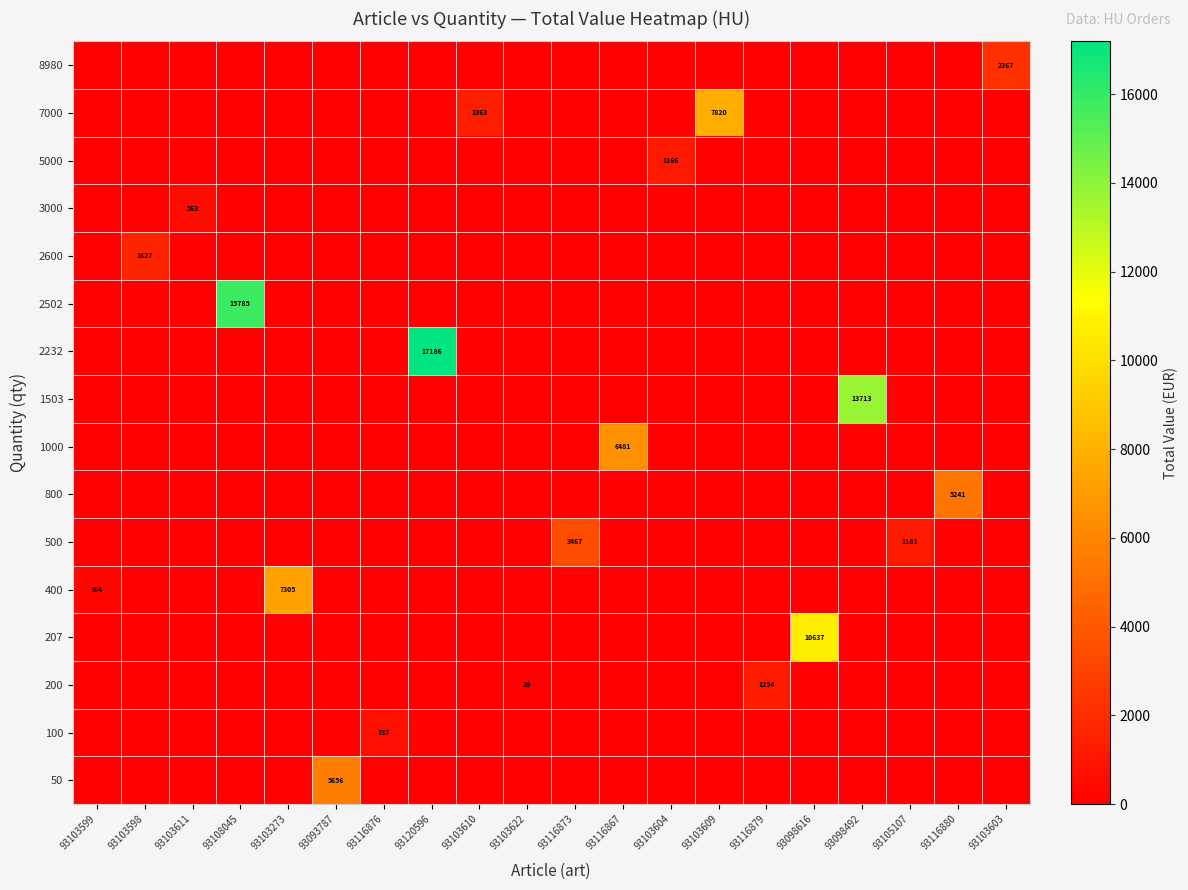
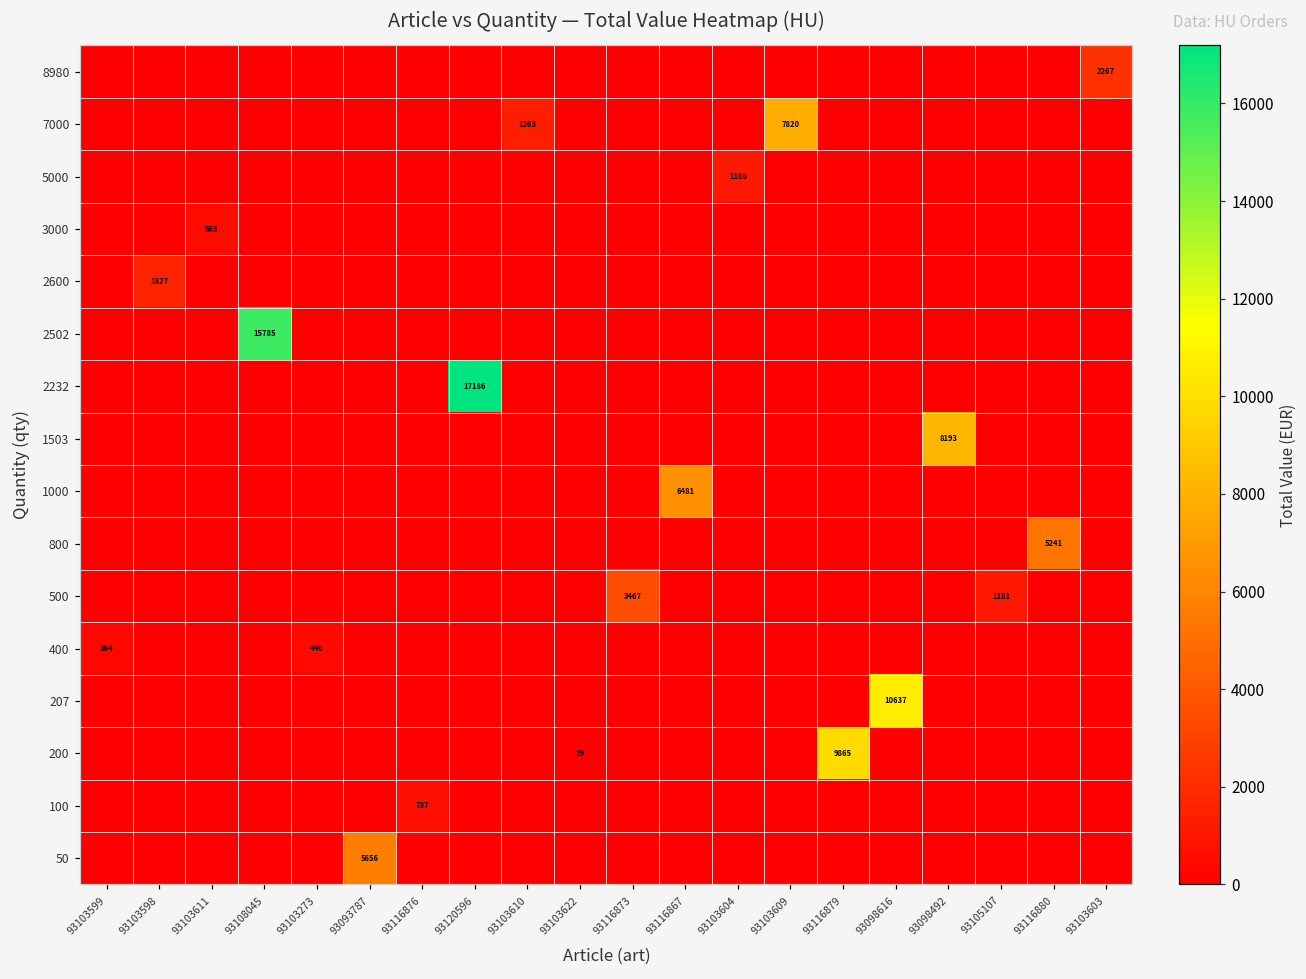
  {
    "8980": {
      "93103603": 2267
    },
    "7000": {
      "93103610": 1363,
      "93103609": 7820
    },
    "5000": {
      "93103604": 1166
    },
    "3000": {
      "93103611": 563
    },
    "2600": {
      "93103598": 1627
    },
    "2502": {
      "93108045": 15785
    },
    "2232": {
      "93120596": 17186
    },
    "1503": {
-     "93098492": 13713
+     "93098492": 8193
    },
    "1000": {
      "93116867": 6481
    },
    "800": {
      "93116880": 5241
    },
    "500": {
      "93116873": 3467,
      "93105107": 1181
    },
    "400": {
      "93103599": 364,
-     "93103273": 7305
+     "93103273": 440
    },
    "207": {
      "93098616": 10637
    },
    "200": {
      "93103622": 29,
-     "93116879": 1254
+     "93116879": 9865
    },
    "100": {
      "93116876": 737
    },
    "50": {
      "93093787": 5656
    }
  }
